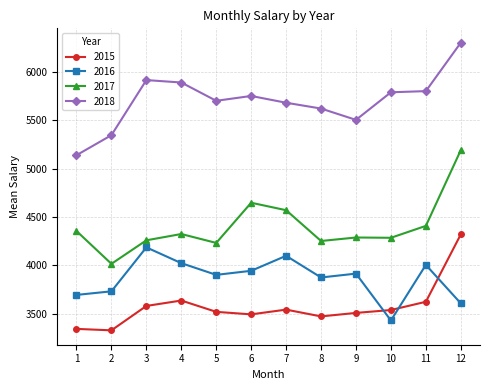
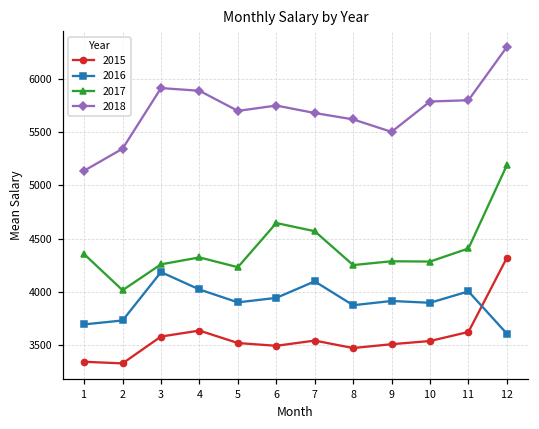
  {
    "2015": {
      "1": 3300,
      "2": 3300,
      "3": 3600,
      "4": 3600,
      "5": 3500,
      "6": 3500,
      "7": 3500,
      "8": 3500,
      "9": 3500,
      "10": 3500,
      "11": 3600,
      "12": 4300
    },
    "2016": {
      "1": 3700,
      "2": 3700,
      "3": 4200,
      "4": 4000,
      "5": 3900,
      "6": 3900,
      "7": 4100,
      "8": 3900,
      "9": 3900,
-     "10": 3400,
+     "10": 3900,
      "11": 4000,
      "12": 3600
    },
    "2017": {
      "1": 4400,
      "2": 4000,
      "3": 4300,
      "4": 4300,
      "5": 4200,
      "6": 4600,
      "7": 4600,
      "8": 4300,
      "9": 4300,
      "10": 4300,
      "11": 4400,
      "12": 5200
    },
    "2018": {
      "1": 5100,
      "2": 5300,
      "3": 5900,
      "4": 5900,
      "5": 5700,
      "6": 5800,
      "7": 5700,
      "8": 5600,
      "9": 5500,
      "10": 5800,
      "11": 5800,
      "12": 6300
    }
  }
